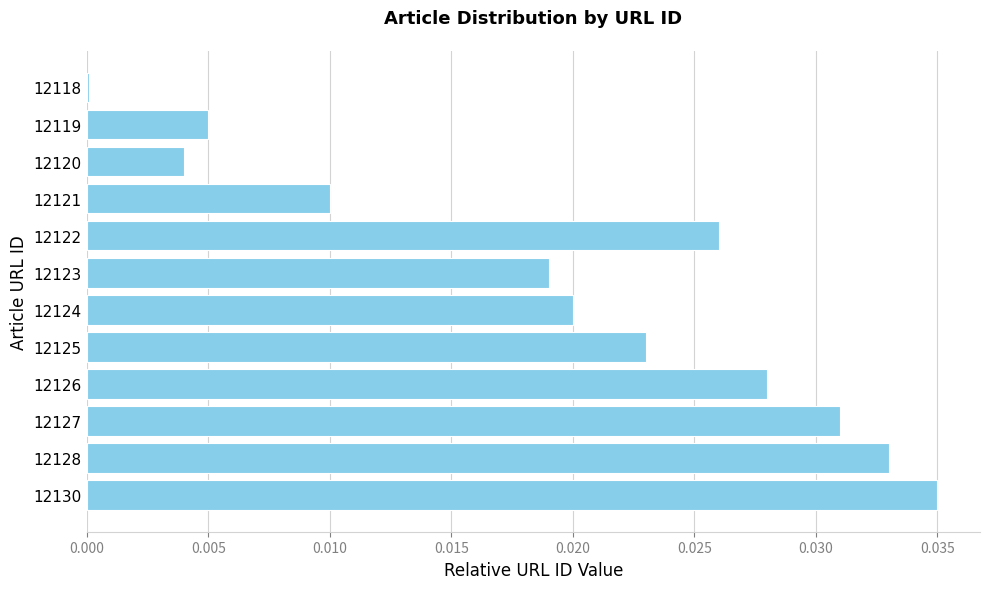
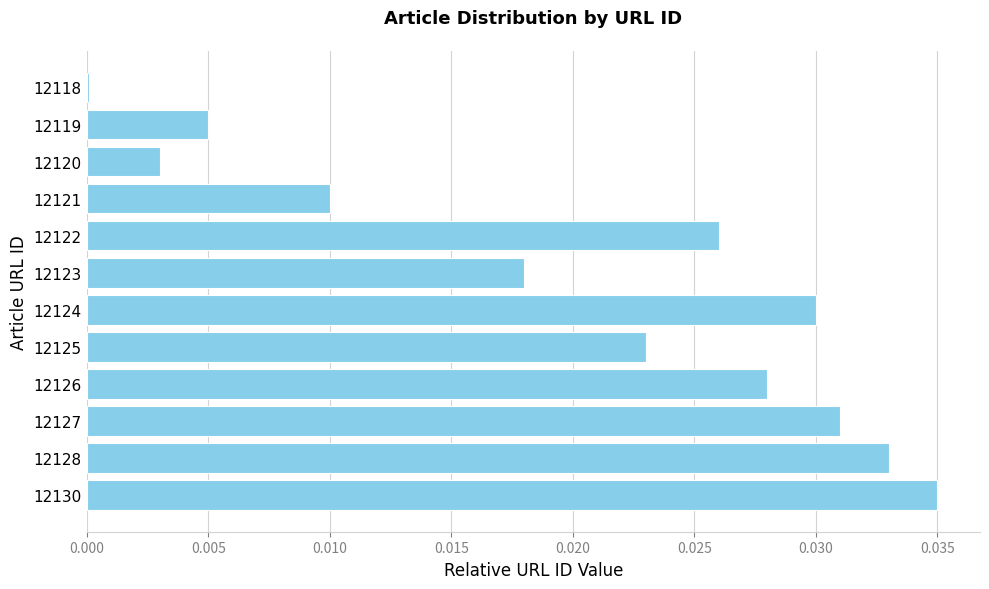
  {
    "12119": 0.005,
-   "12120": 0.004,
+   "12120": 0.003,
    "12121": 0.010,
    "12122": 0.026,
-   "12123": 0.019,
-   "12124": 0.02,
+   "12123": 0.018,
+   "12124": 0.03,
    "12125": 0.023,
    "12126": 0.028,
    "12127": 0.031,
    "12128": 0.033,
    "12130": 0.035
  }
